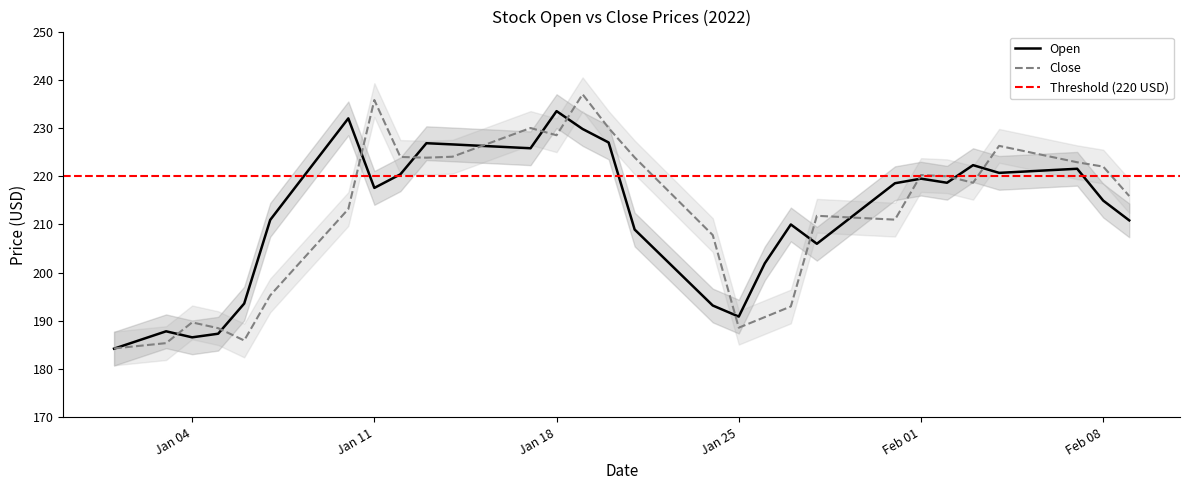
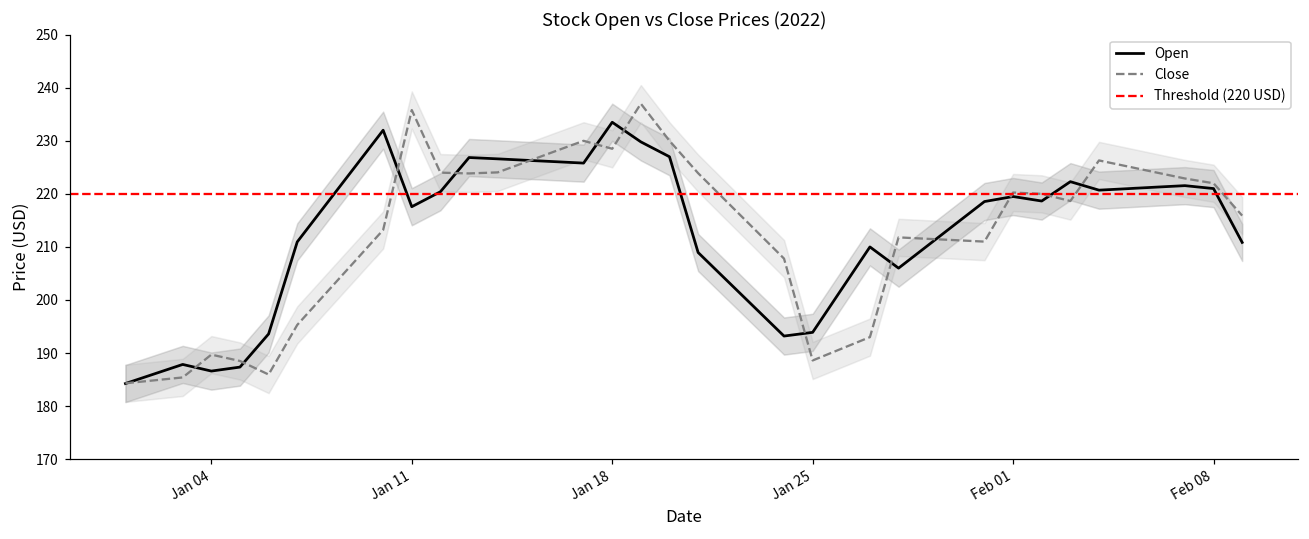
  {
    "Open": {
      "Jan 04": 187,
      "Jan 11": 218,
      "Jan 18": 234,
-     "Jan 25": 191,
+     "Jan 25": 194,
      "Feb 01": 220,
-     "Feb 08": 215
+     "Feb 08": 221
    }
  }
